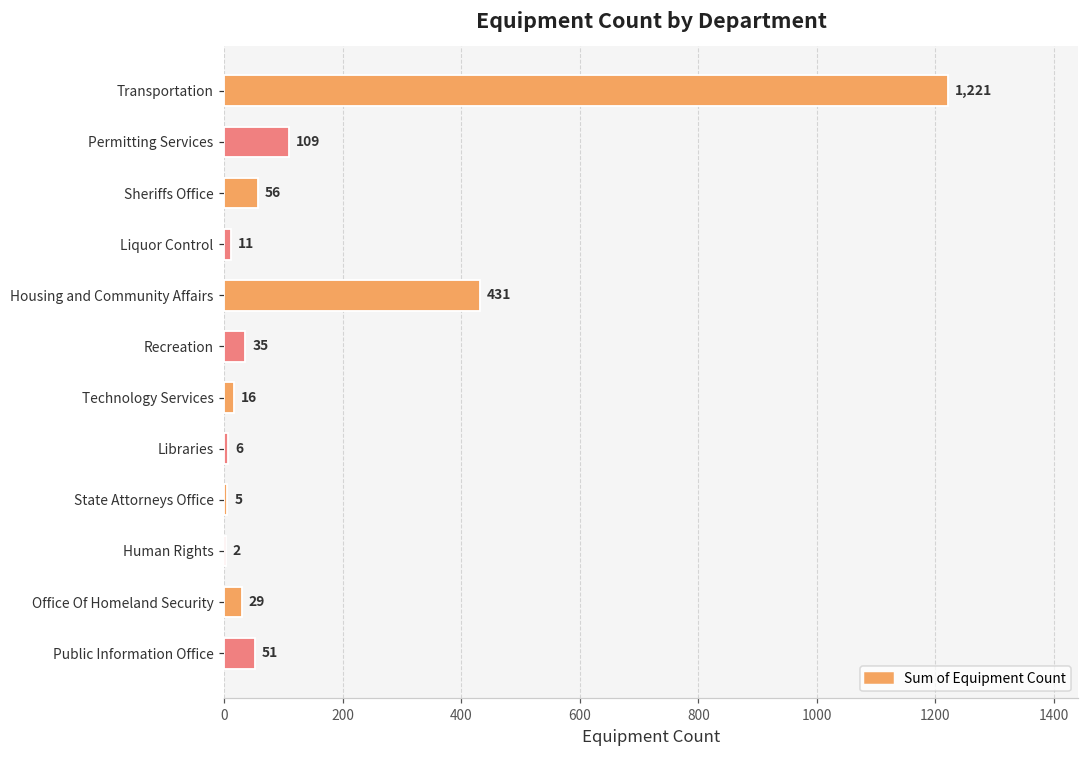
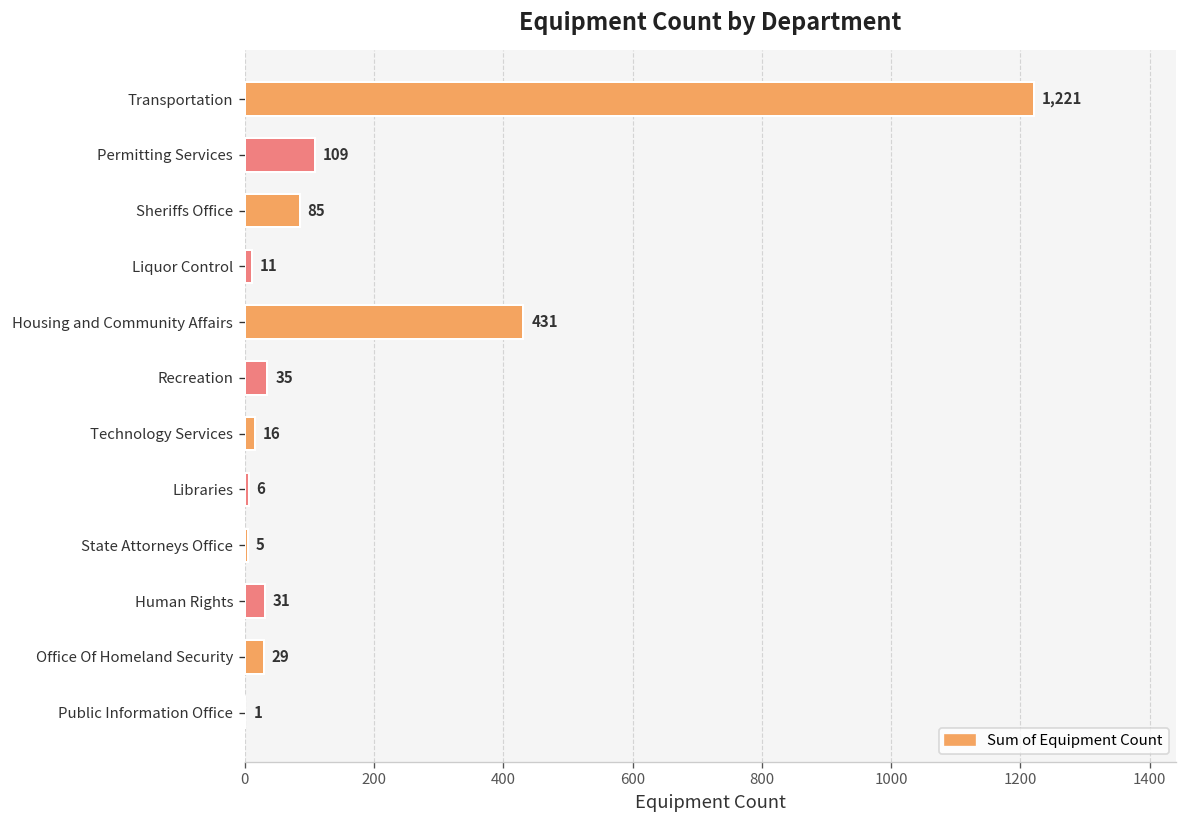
  {
    "Transportation": "1,221",
    "Permitting Services": "109",
-   "Sheriffs Office": "56",
+   "Sheriffs Office": "85",
    "Liquor Control": "11",
    "Housing and Community Affairs": "431",
    "Recreation": "35",
    "Technology Services": "16",
    "Libraries": "6",
    "State Attorneys Office": "5",
-   "Human Rights": "2",
+   "Human Rights": "31",
    "Office Of Homeland Security": "29",
-   "Public Information Office": "51"
+   "Public Information Office": "1"
  }
